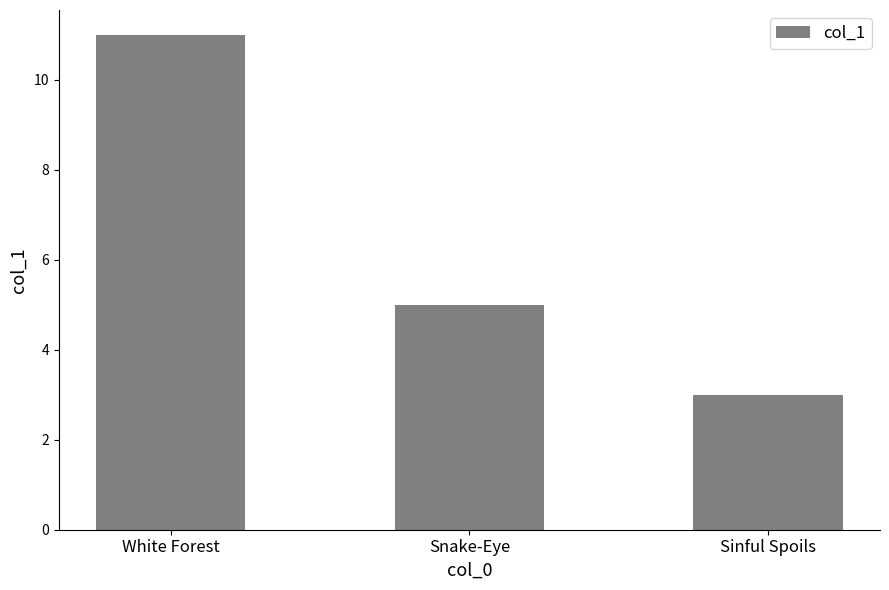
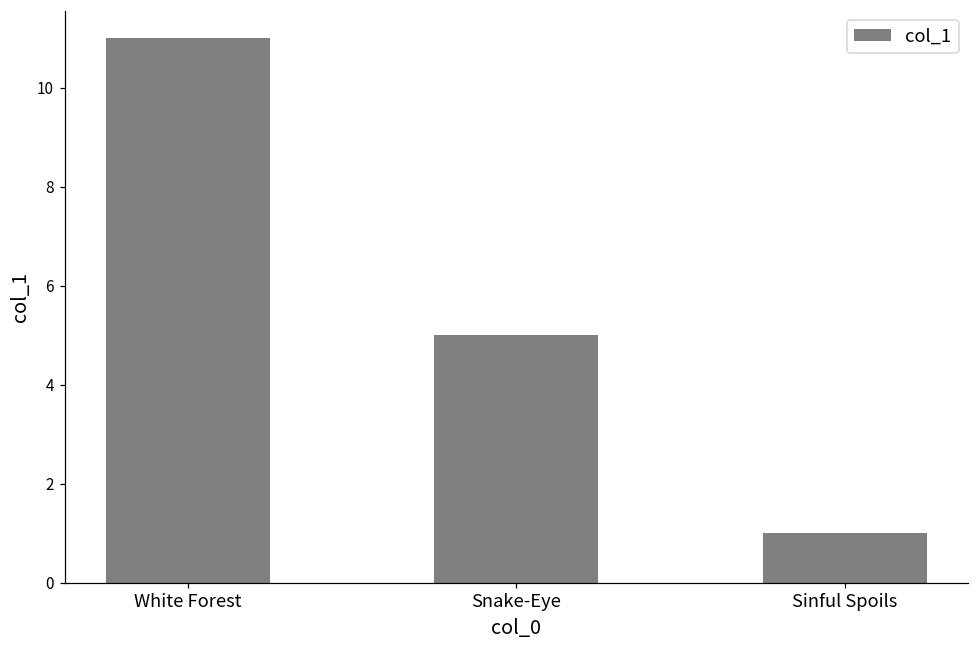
  {
    "White Forest": 11,
    "Snake-Eye": 5,
-   "Sinful Spoils": 3
+   "Sinful Spoils": 1
  }
